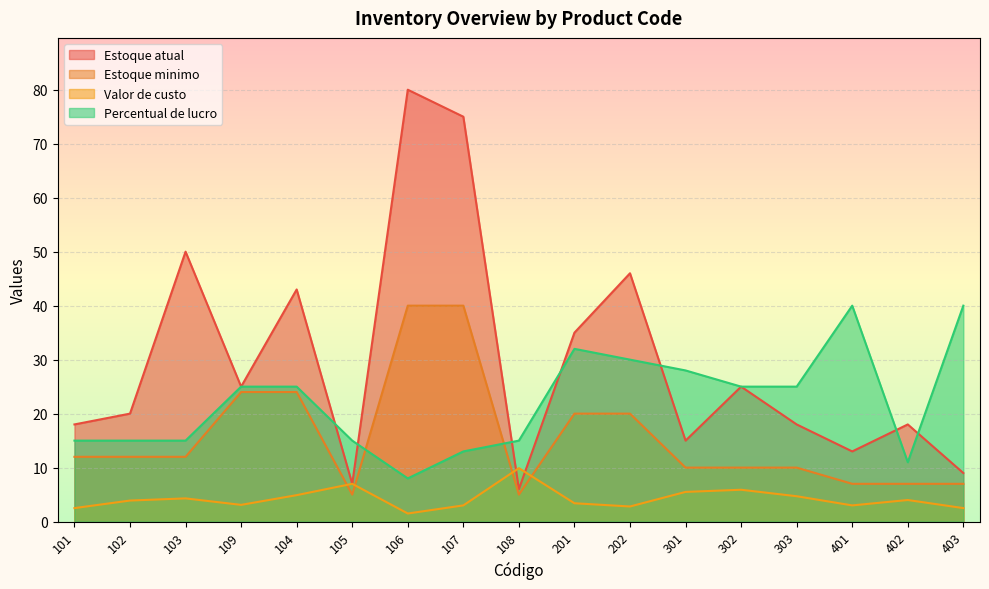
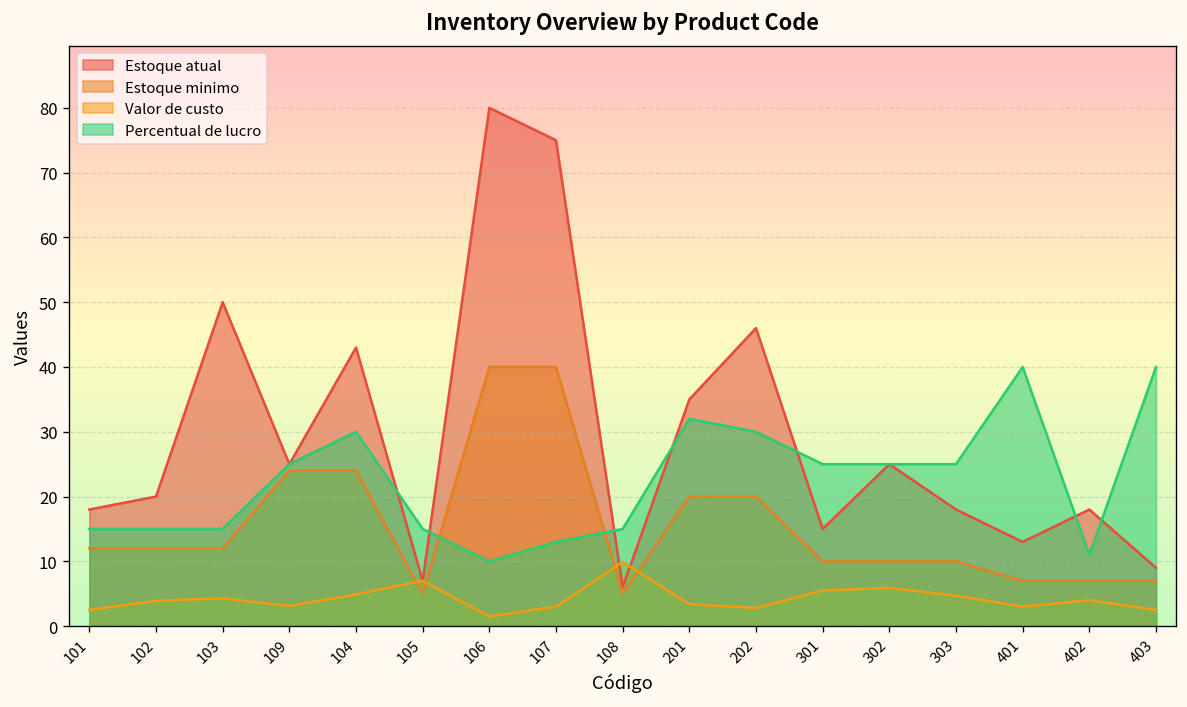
  {
    "Percentual de lucro": {
      "101": 15,
      "102": 15,
      "103": 15,
-     "104": 25,
+     "104": 30,
      "105": 15,
-     "106": 8,
+     "106": 10,
      "107": 13,
      "108": 15,
      "201": 32,
      "202": 30,
-     "301": 28,
+     "301": 25,
      "303": 25,
      "401": 40,
      "402": 11,
      "403": 40
    }
  }
